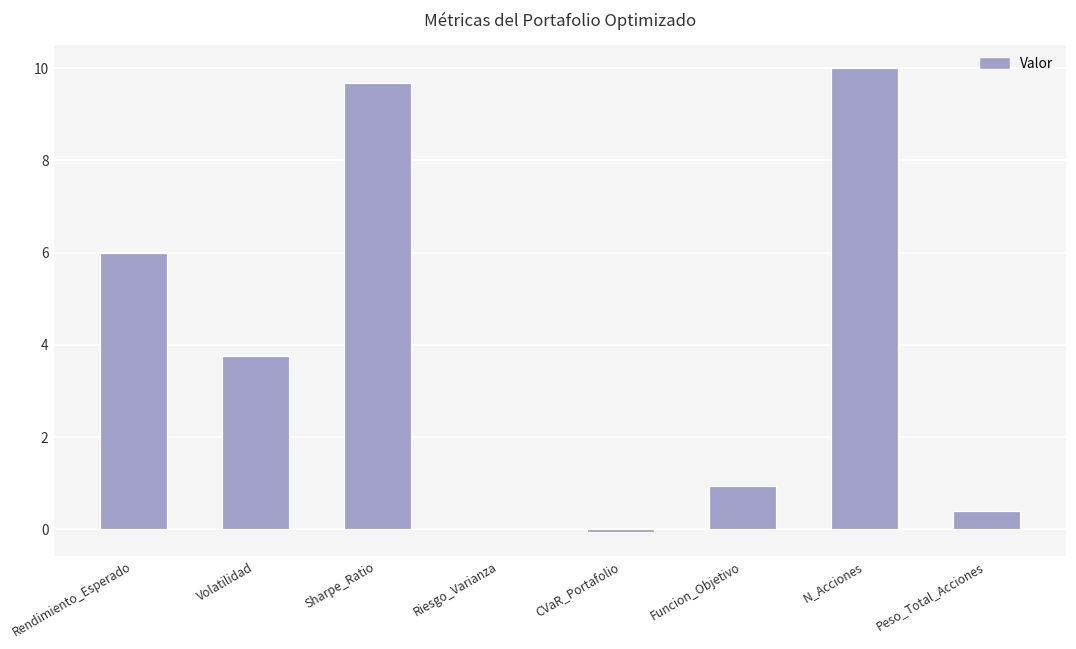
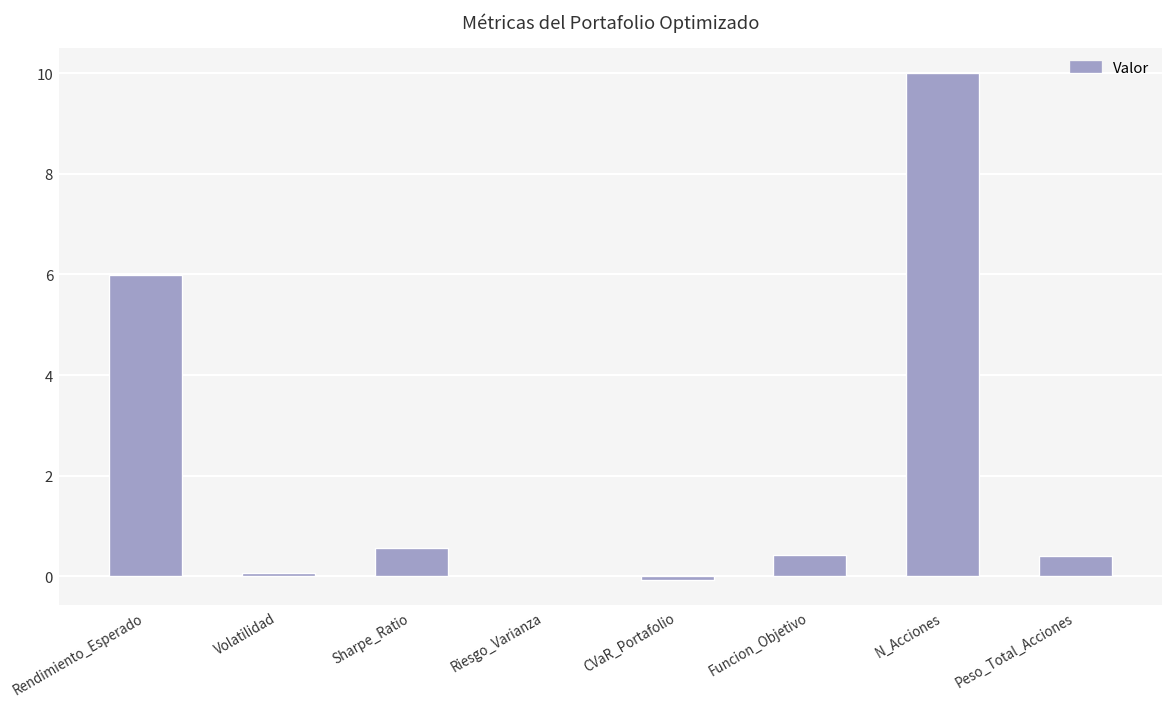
  {
    "Rendimiento_Esperado": 6.0,
-   "Volatilidad": 3.8,
-   "Sharpe_Ratio": 9.7,
+   "Volatilidad": 0.1,
+   "Sharpe_Ratio": 0.6,
    "CVaR_Portafolio": -0.1,
-   "Funcion_Objetivo": 0.9,
+   "Funcion_Objetivo": 0.4,
    "N_Acciones": 10.0,
    "Peso_Total_Acciones": 0.4
  }
